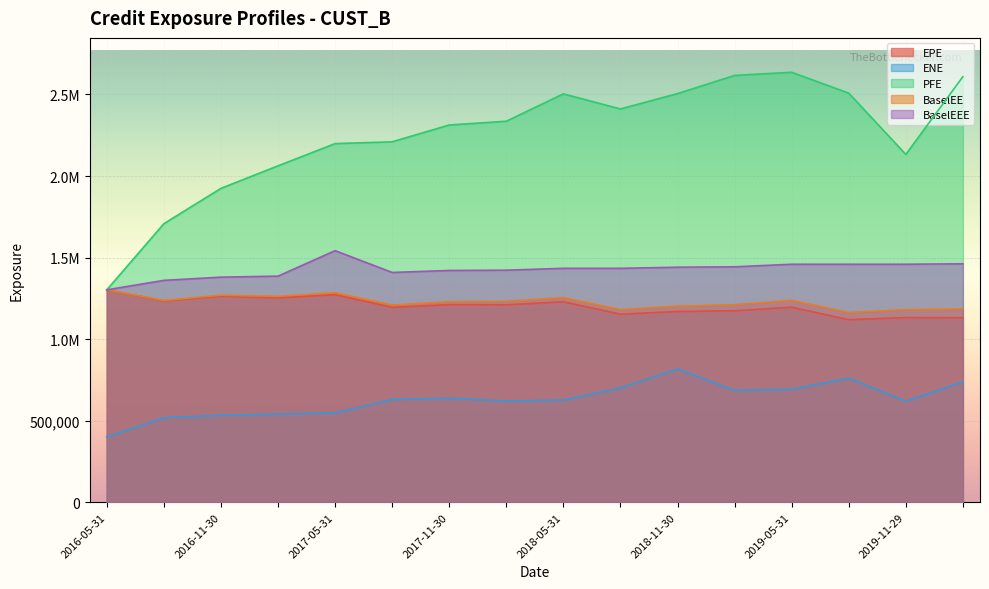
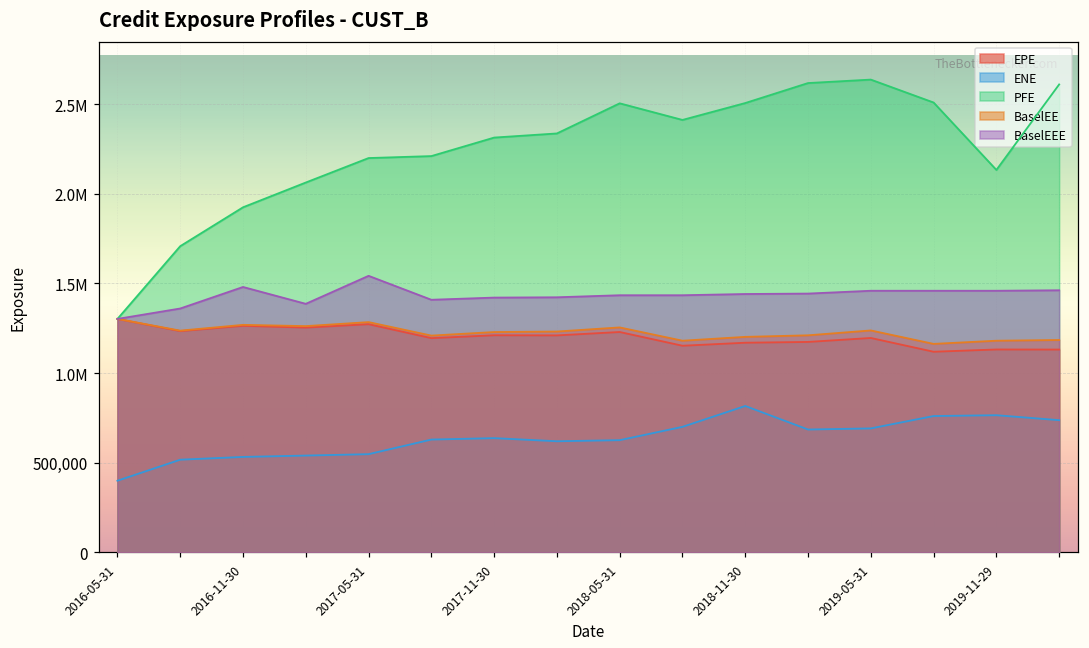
  {
    "ENE": {
      "2016-05-31": "400,000",
      "2016-11-30": "530,000",
      "2017-05-31": "550,000",
      "2017-11-30": "640,000",
      "2018-05-31": "630,000",
      "2018-11-30": "820,000",
      "2019-05-31": "690,000",
-     "2019-11-29": "620,000"
+     "2019-11-29": "770,000"
    },
    "PFE": {
      "2016-11-30": "1,920,000",
      "2017-05-31": "2,200,000",
      "2017-11-30": "2,310,000",
      "2018-05-31": "2,500,000",
      "2018-11-30": "2,510,000",
      "2019-05-31": "2,640,000",
      "2019-11-29": "2,130,000"
    },
    "BaselEEE": {
-     "2016-11-30": "1,380,000",
+     "2016-11-30": "1,480,000",
      "2017-05-31": "1,540,000",
      "2017-11-30": "1,420,000",
      "2018-05-31": "1,430,000",
      "2018-11-30": "1,440,000",
      "2019-05-31": "1,460,000",
      "2019-11-29": "1,460,000"
    }
  }
